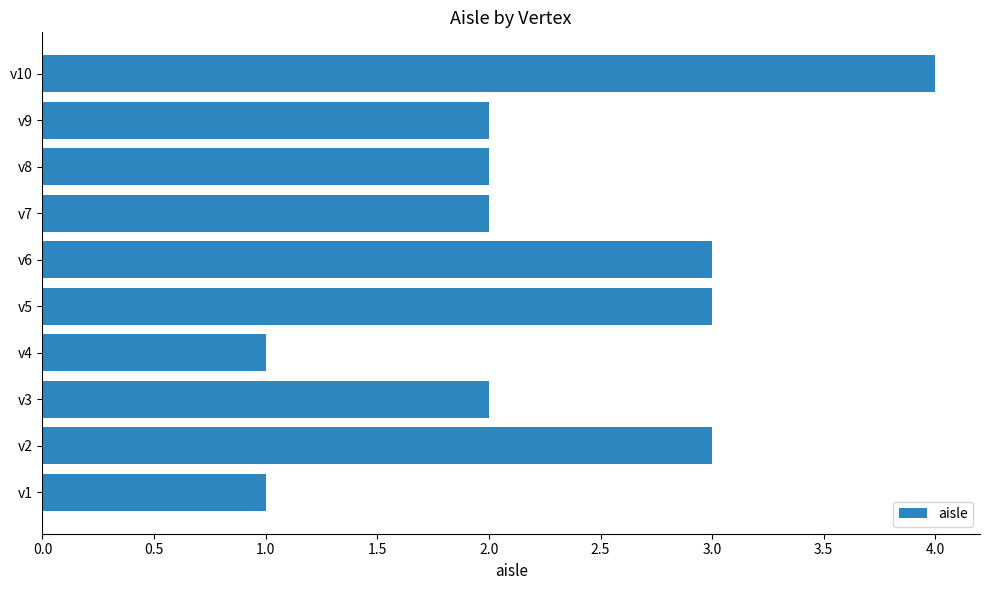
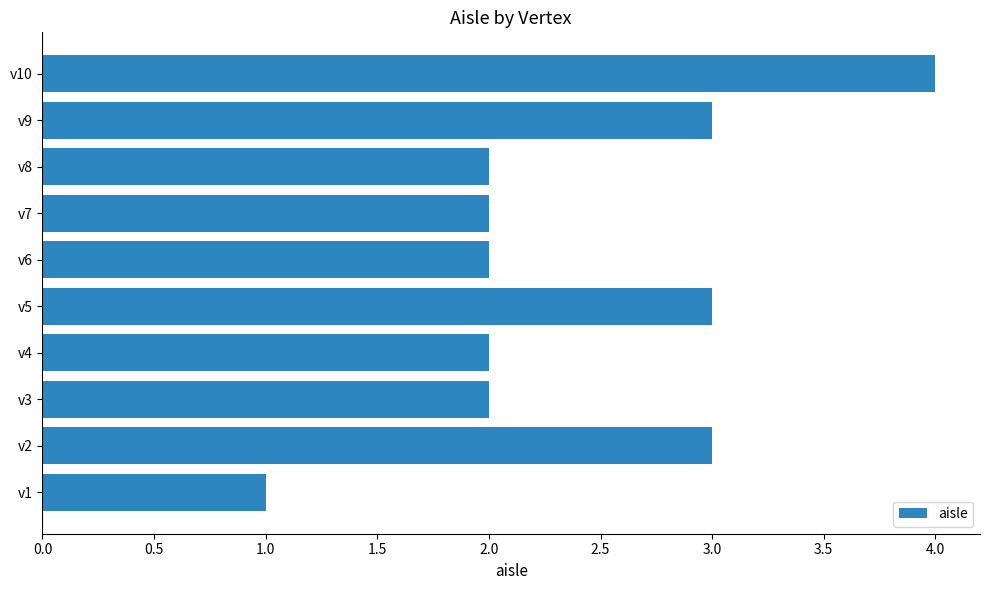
  {
    "v10": 4,
-   "v9": 2,
+   "v9": 3,
    "v8": 2,
    "v7": 2,
-   "v6": 3,
+   "v6": 2,
    "v5": 3,
-   "v4": 1,
+   "v4": 2,
    "v3": 2,
    "v2": 3,
    "v1": 1
  }
